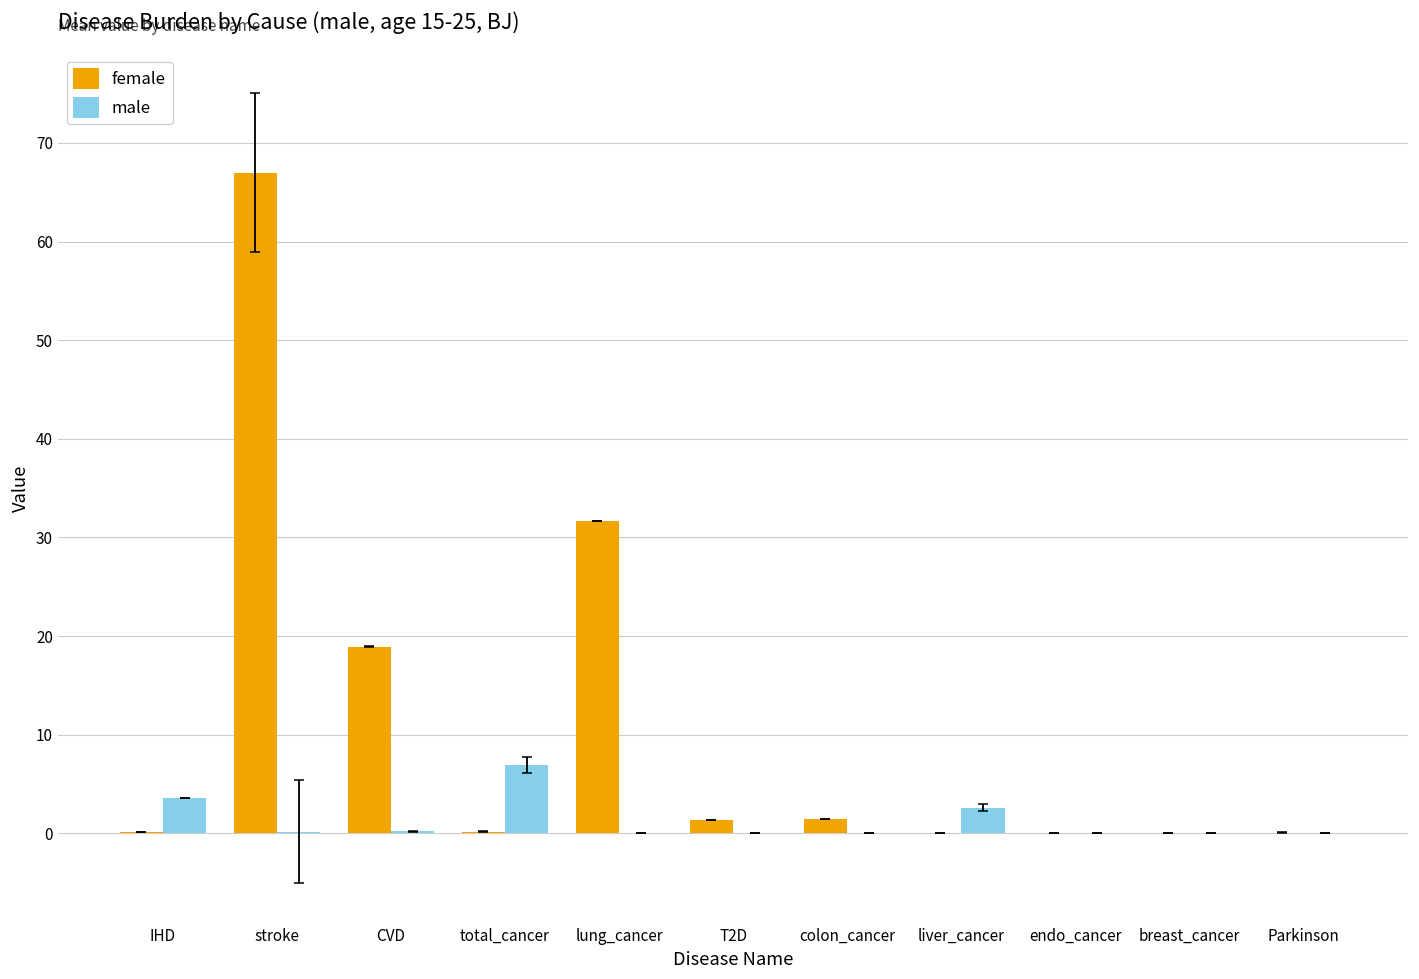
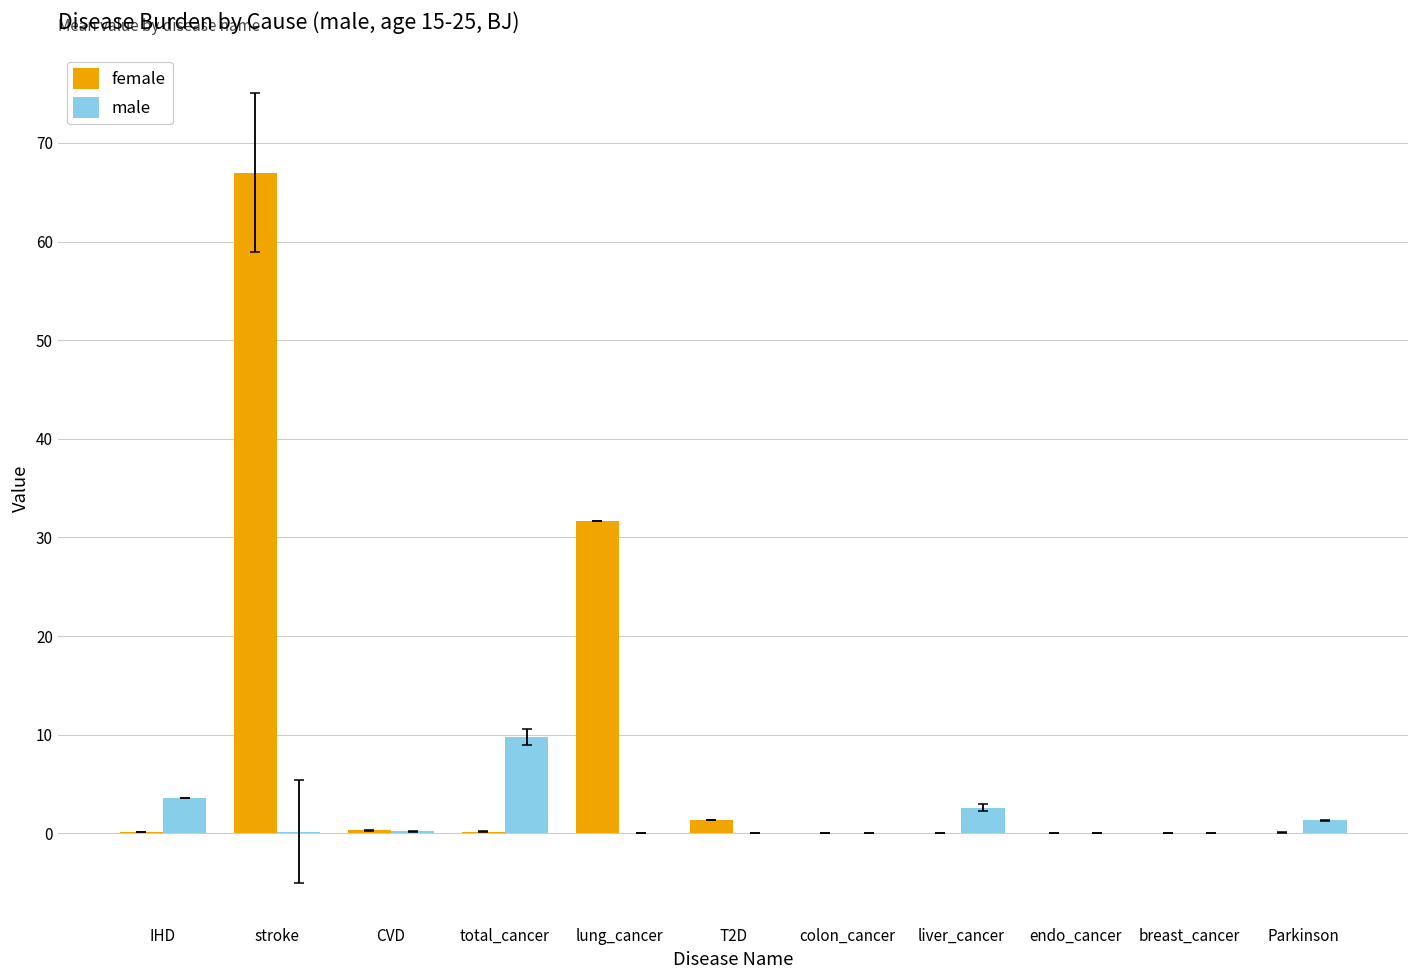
  {
    "female": {
      "stroke": 67,
-     "CVD": 19,
+     "CVD": 0,
      "lung_cancer": 32,
      "T2D": 1,
-     "colon_cancer": 1
+     "colon_cancer": 0
    },
    "male": {
      "IHD": 4,
-     "total_cancer": 7,
+     "total_cancer": 10,
      "liver_cancer": 3,
-     "Parkinson": 0
+     "Parkinson": 1
    }
  }
